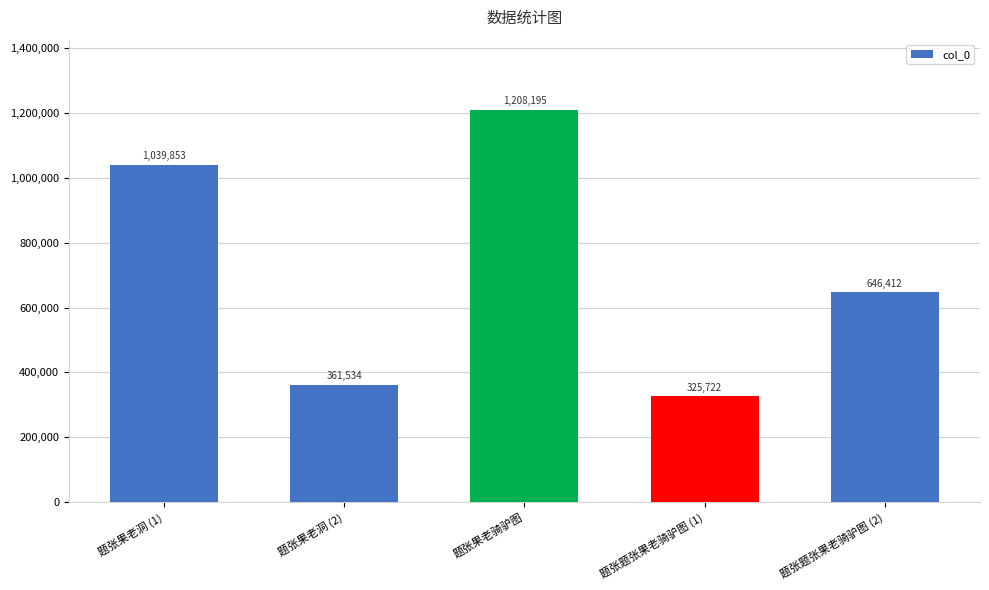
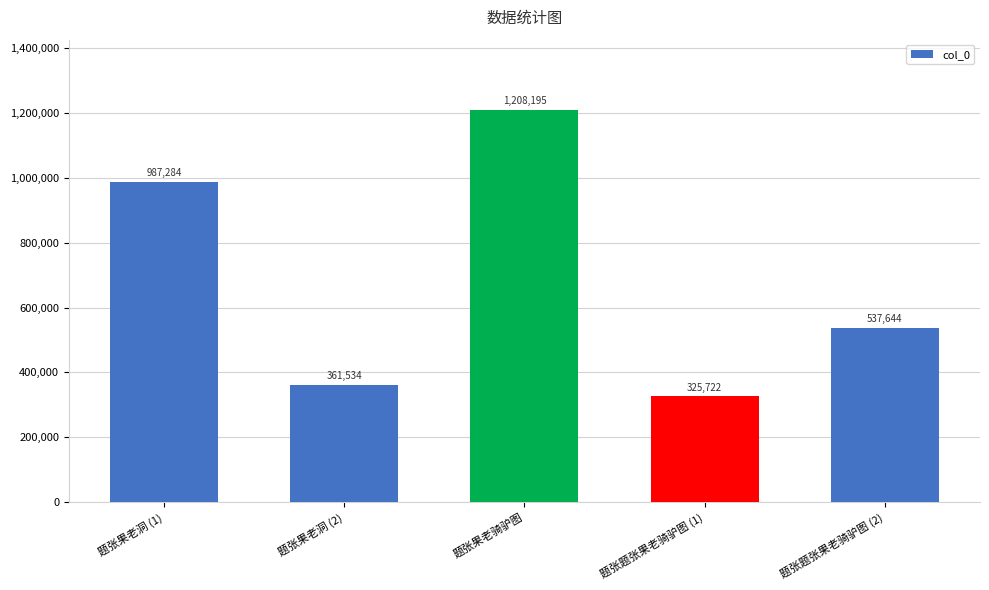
  {
-   "题张果老洞 (1)": "1,039,853",
+   "题张果老洞 (1)": "987,284",
    "题张果老洞 (2)": "361,534",
    "题张果老骑驴图": "1,208,195",
    "题张题张果老骑驴图 (1)": "325,722",
-   "题张题张果老骑驴图 (2)": "646,412"
+   "题张题张果老骑驴图 (2)": "537,644"
  }
